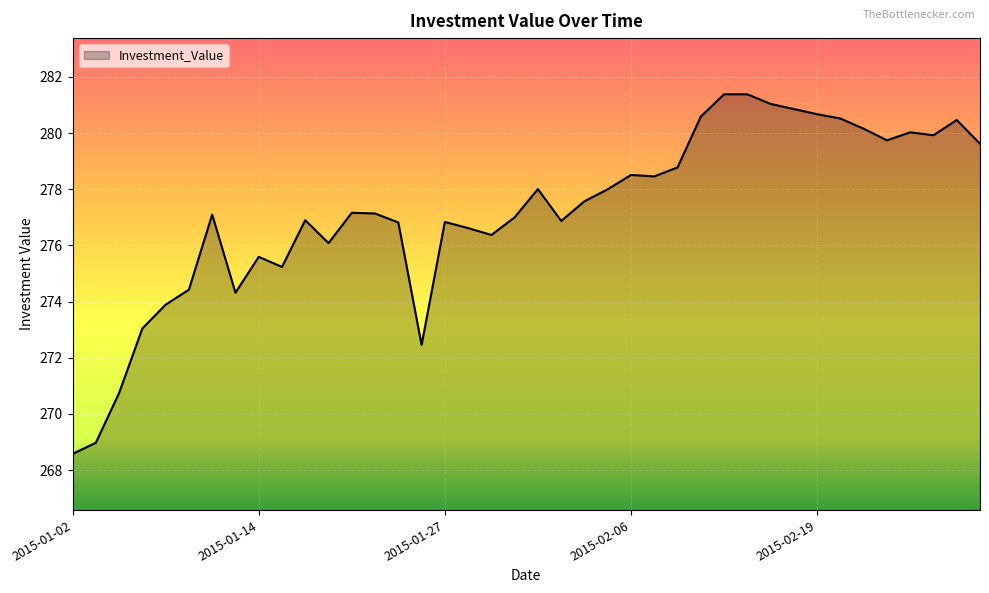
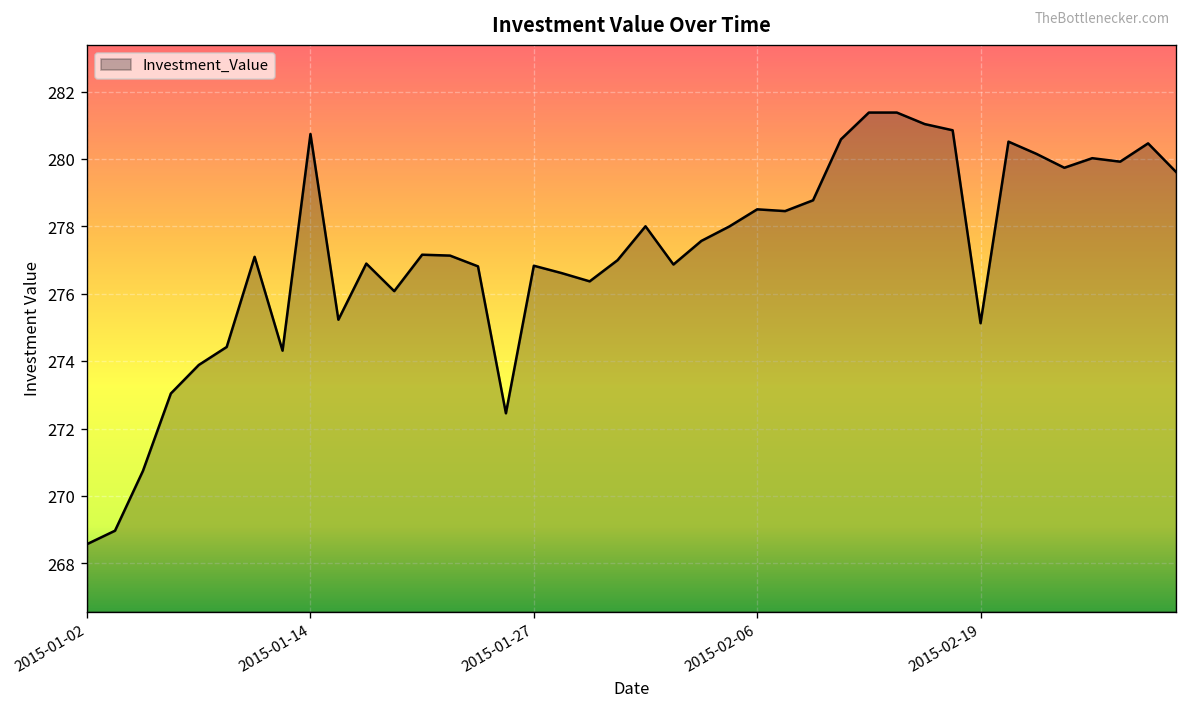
  {
    "2015-01-02": 268.6,
-   "2015-01-14": 275.6,
+   "2015-01-14": 280.7,
    "2015-01-27": 276.8,
    "2015-02-06": 278.5,
-   "2015-02-19": 280.7
+   "2015-02-19": 275.1
  }
